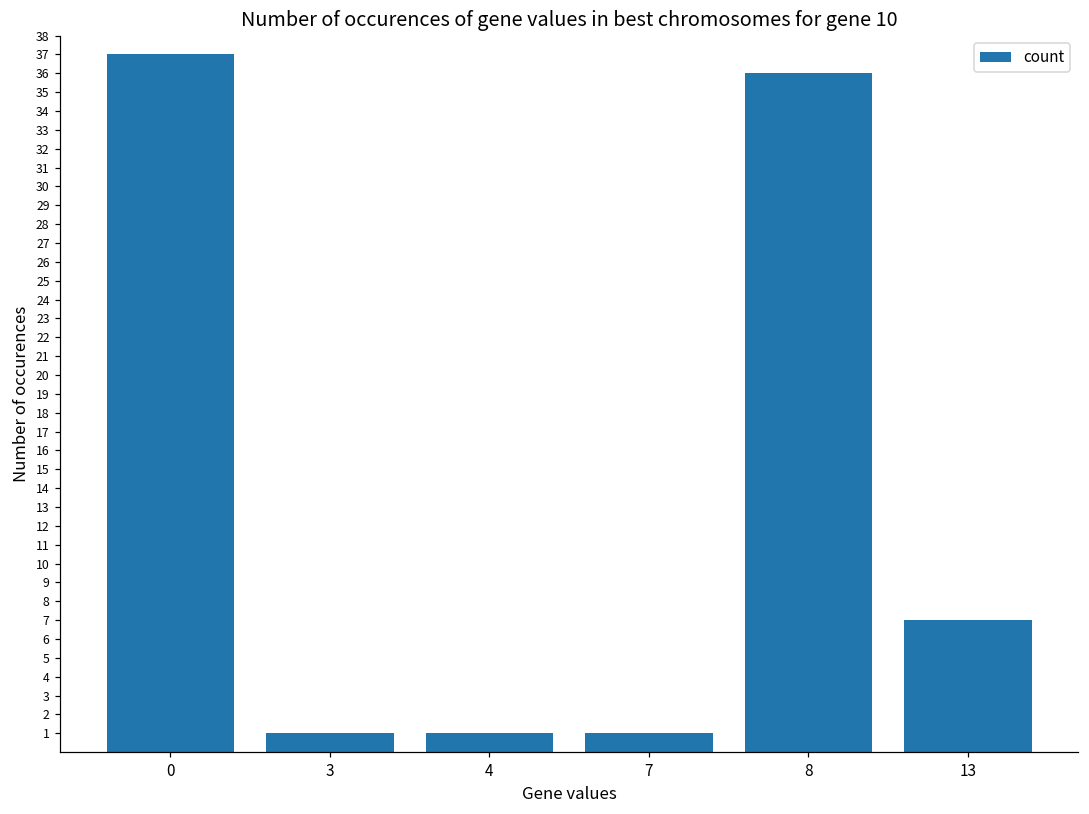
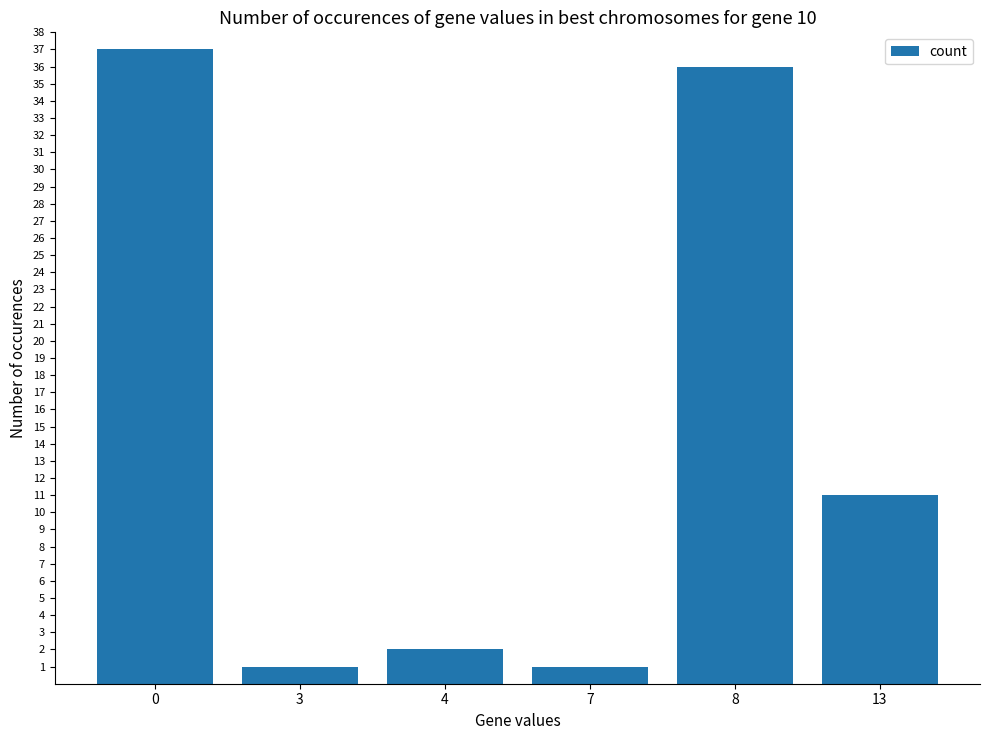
  {
    "0": 37,
    "3": 1,
-   "4": 1,
+   "4": 2,
    "7": 1,
    "8": 36,
-   "13": 7
+   "13": 11
  }
